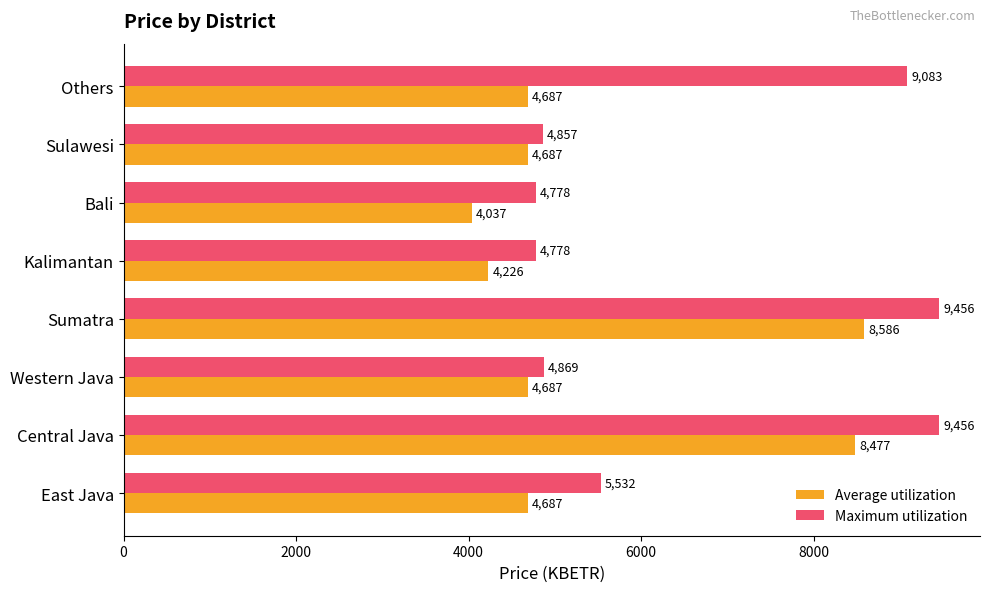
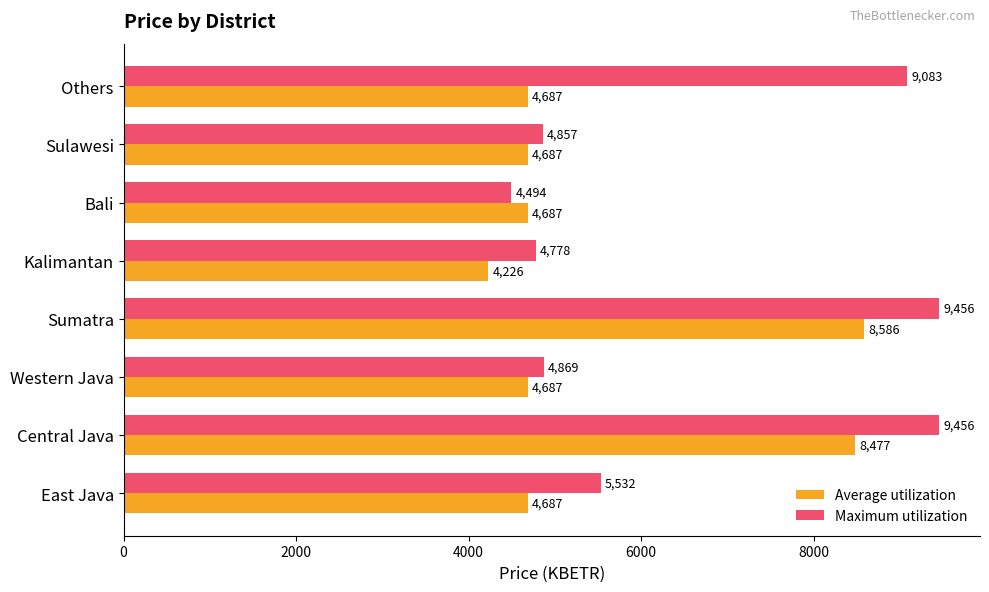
  {
    "Average utilization": {
      "Others": "4,687",
      "Sulawesi": "4,687",
-     "Bali": "4,037",
+     "Bali": "4,687",
      "Kalimantan": "4,226",
      "Sumatra": "8,586",
      "Western Java": "4,687",
      "Central Java": "8,477",
      "East Java": "4,687"
    },
    "Maximum utilization": {
      "Others": "9,083",
      "Sulawesi": "4,857",
-     "Bali": "4,778",
+     "Bali": "4,494",
      "Kalimantan": "4,778",
      "Sumatra": "9,456",
      "Western Java": "4,869",
      "Central Java": "9,456",
      "East Java": "5,532"
    }
  }
